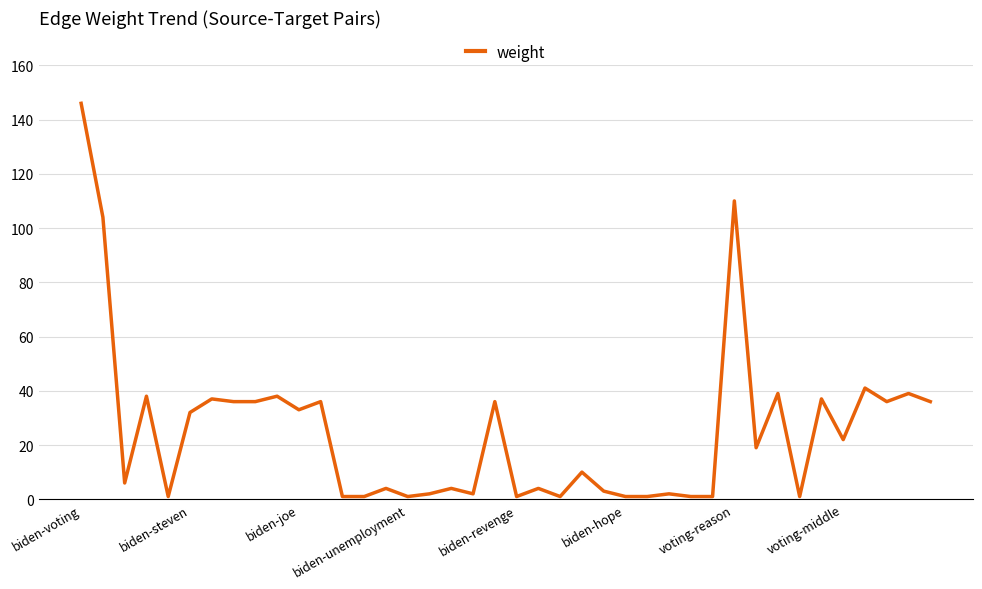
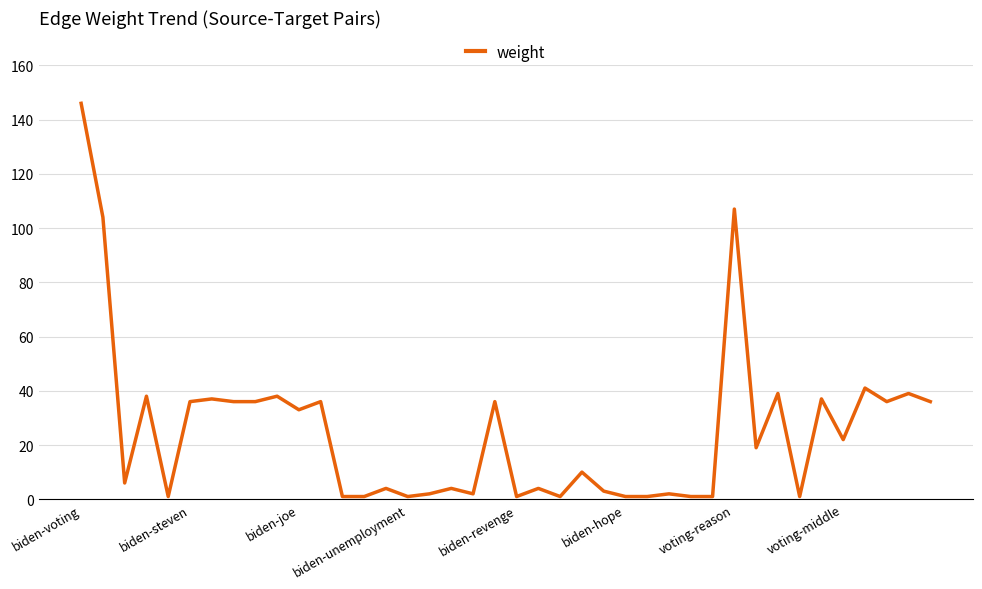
  {
    "biden-voting": 146,
-   "biden-steven": 32,
+   "biden-steven": 36,
    "biden-joe": 33,
    "biden-unemployment": 1,
    "biden-revenge": 1,
    "biden-hope": 1,
-   "voting-reason": 110,
+   "voting-reason": 107,
    "voting-middle": 22
  }
